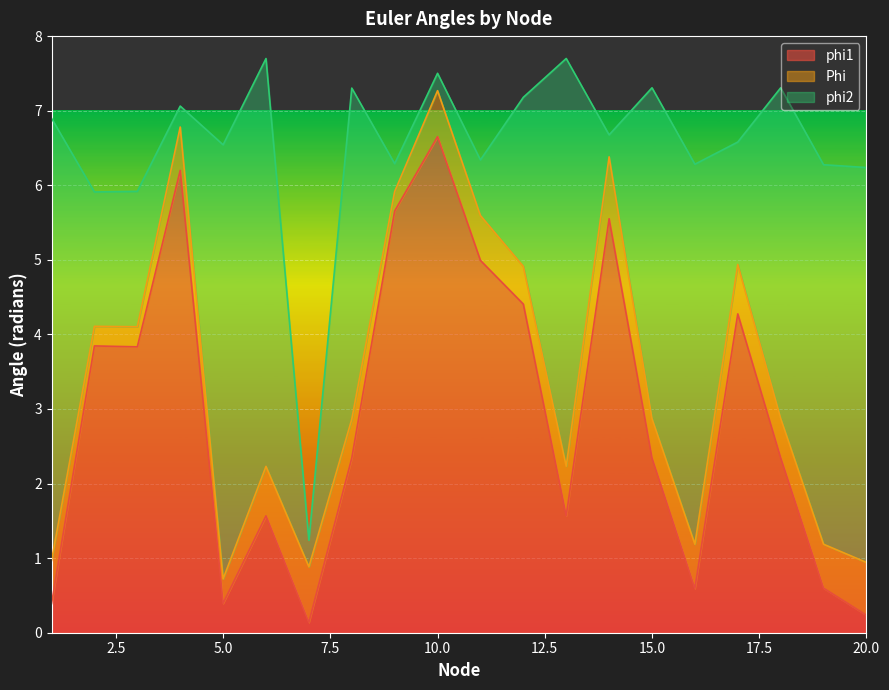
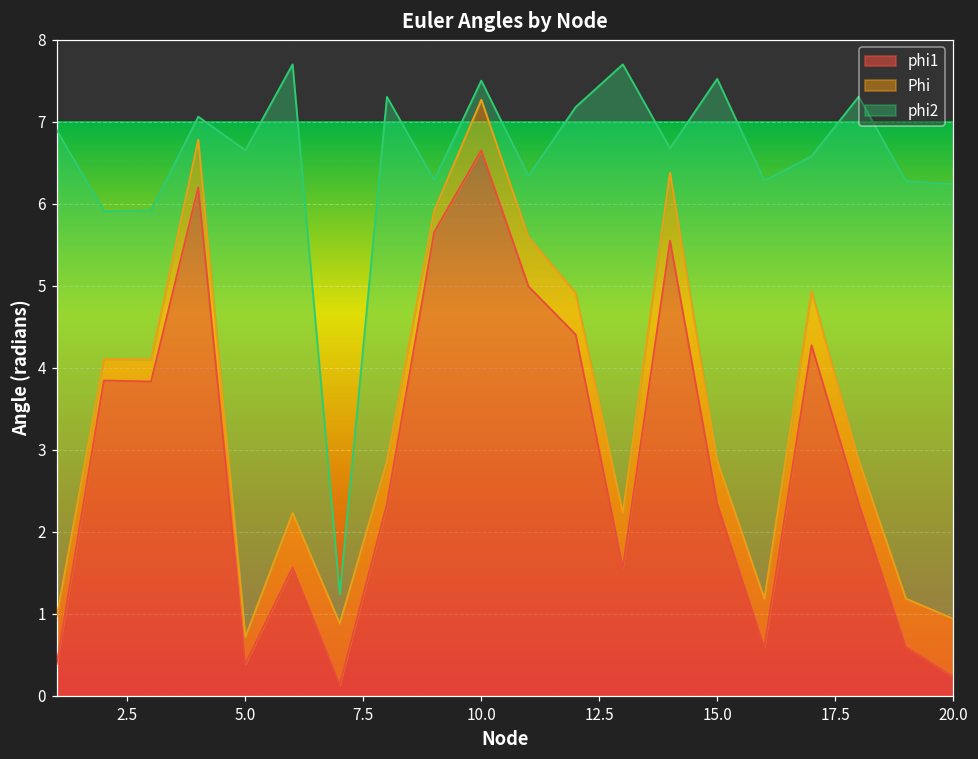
  {
    "phi1": {
      "5.0": 0.4,
      "10.0": 6.7,
      "15.0": 2.3,
      "20.0": 0.2
    },
    "Phi": {
      "5.0": 0.3,
      "10.0": 0.6,
      "15.0": 0.5,
      "20.0": 0.7
    },
    "phi2": {
-     "5.0": 5.8,
+     "5.0": 5.9,
      "10.0": 0.2,
-     "15.0": 4.4,
+     "15.0": 4.7,
      "20.0": 5.3
    }
  }
